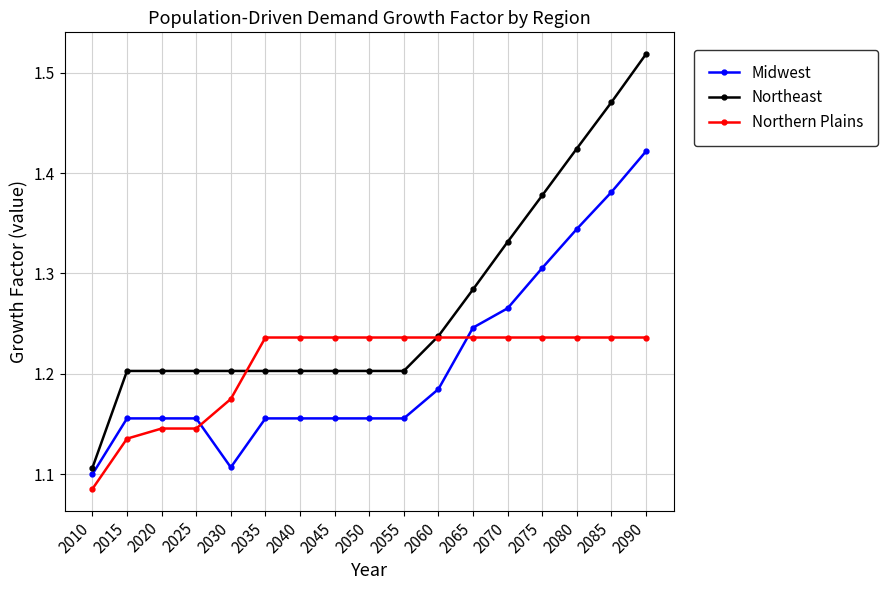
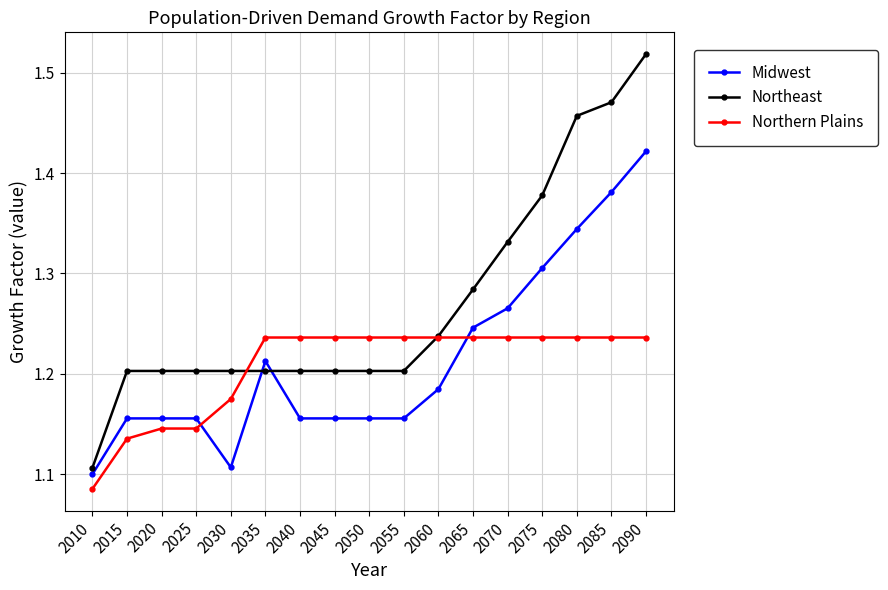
  {
    "Midwest": {
      "2010": 1.100,
      "2015": 1.156,
      "2020": 1.156,
      "2025": 1.156,
      "2030": 1.107,
-     "2035": 1.156,
+     "2035": 1.213,
      "2040": 1.156,
      "2045": 1.156,
      "2050": 1.156,
      "2055": 1.156,
      "2060": 1.185,
      "2065": 1.246,
      "2070": 1.265,
      "2075": 1.305,
      "2080": 1.344,
      "2085": 1.381,
      "2090": 1.422
    },
    "Northeast": {
      "2010": 1.106,
      "2015": 1.203,
      "2020": 1.203,
      "2025": 1.203,
      "2030": 1.203,
      "2035": 1.203,
      "2040": 1.203,
      "2045": 1.203,
      "2050": 1.203,
      "2055": 1.203,
      "2065": 1.284,
      "2070": 1.331,
      "2075": 1.378,
-     "2080": 1.424,
+     "2080": 1.457,
      "2085": 1.471,
      "2090": 1.519
    },
    "Northern Plains": {
      "2010": 1.085,
      "2015": 1.135,
      "2020": 1.145,
      "2025": 1.145,
      "2030": 1.175,
      "2035": 1.236,
      "2040": 1.236,
      "2045": 1.236,
      "2050": 1.236,
      "2055": 1.236,
      "2065": 1.236,
      "2070": 1.236,
      "2075": 1.236,
      "2080": 1.236,
      "2085": 1.236,
      "2090": 1.236
    }
  }
